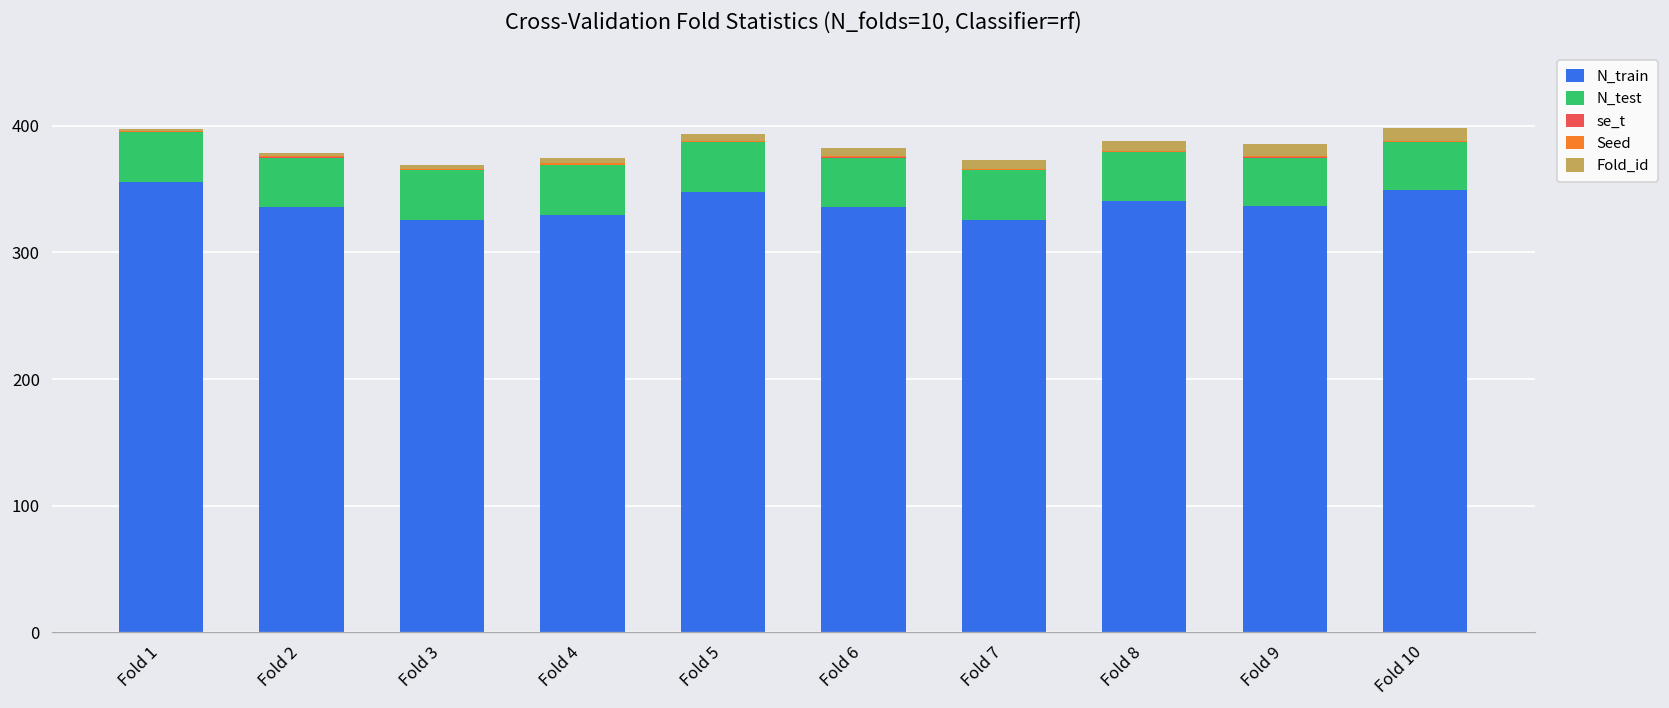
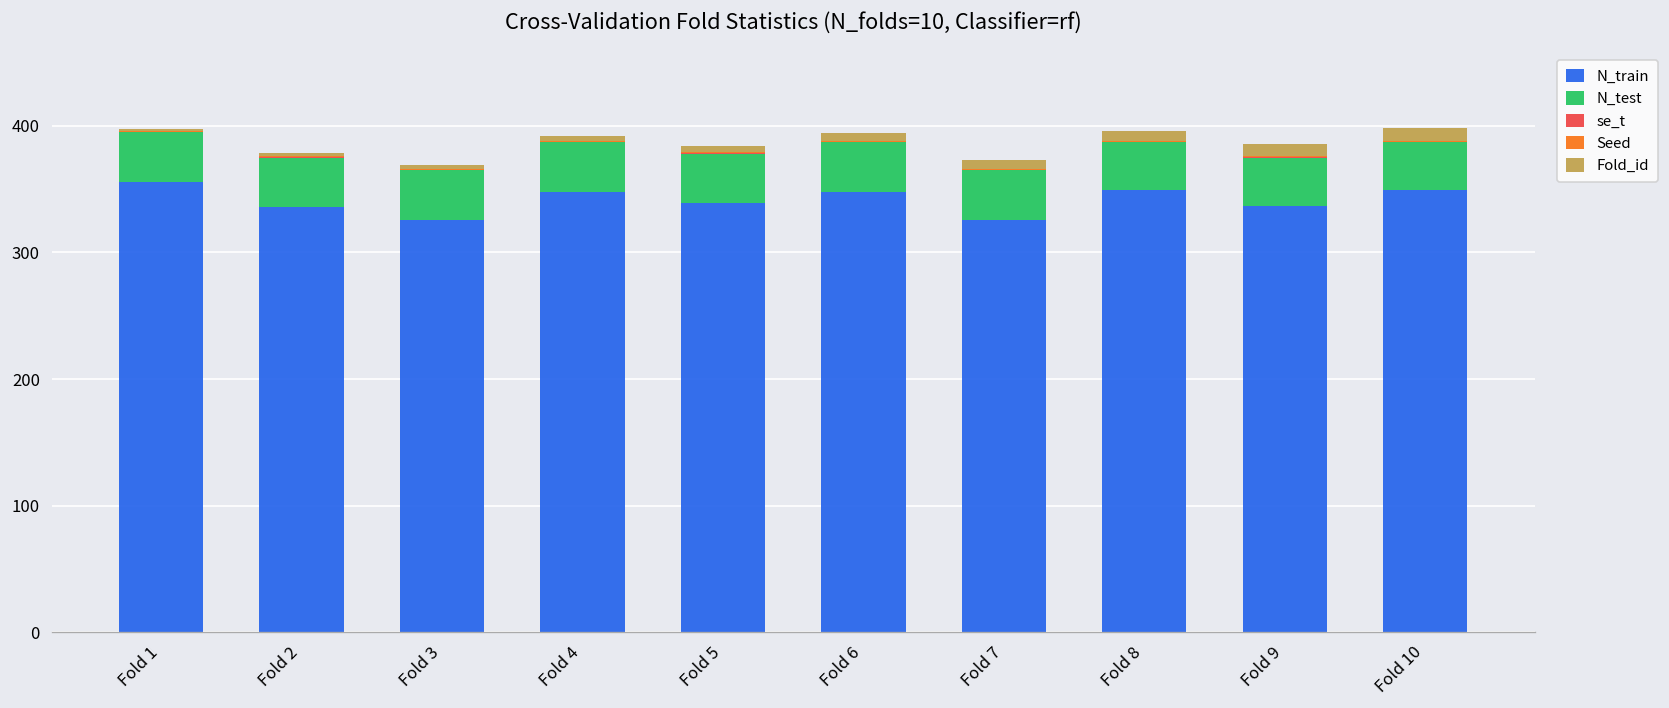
  {
    "N_train": {
      "Fold 1": 356,
      "Fold 2": 336,
      "Fold 3": 326,
-     "Fold 4": 330,
-     "Fold 5": 348,
-     "Fold 6": 336,
+     "Fold 4": 348,
+     "Fold 5": 339,
+     "Fold 6": 348,
      "Fold 7": 326,
-     "Fold 8": 341,
+     "Fold 8": 349,
      "Fold 9": 337,
      "Fold 10": 349
    },
    "N_test": {
      "Fold 1": 39,
      "Fold 2": 39,
      "Fold 3": 39,
      "Fold 4": 39,
      "Fold 5": 39,
      "Fold 6": 39,
      "Fold 7": 39,
      "Fold 8": 38,
      "Fold 9": 38,
      "Fold 10": 38
    },
    "Fold_id": {
      "Fold 3": 3,
      "Fold 4": 4,
      "Fold 5": 5,
      "Fold 6": 6,
      "Fold 7": 7,
      "Fold 8": 8,
      "Fold 9": 9,
      "Fold 10": 10
    }
  }
